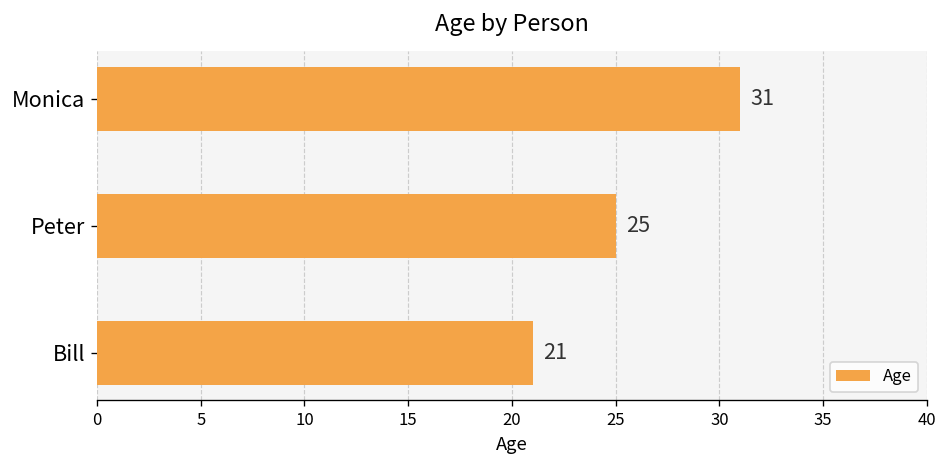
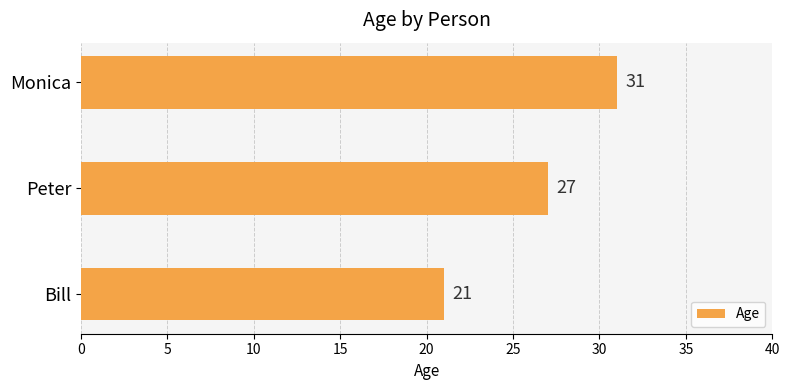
  {
    "Monica": 31,
-   "Peter": 25,
+   "Peter": 27,
    "Bill": 21
  }
